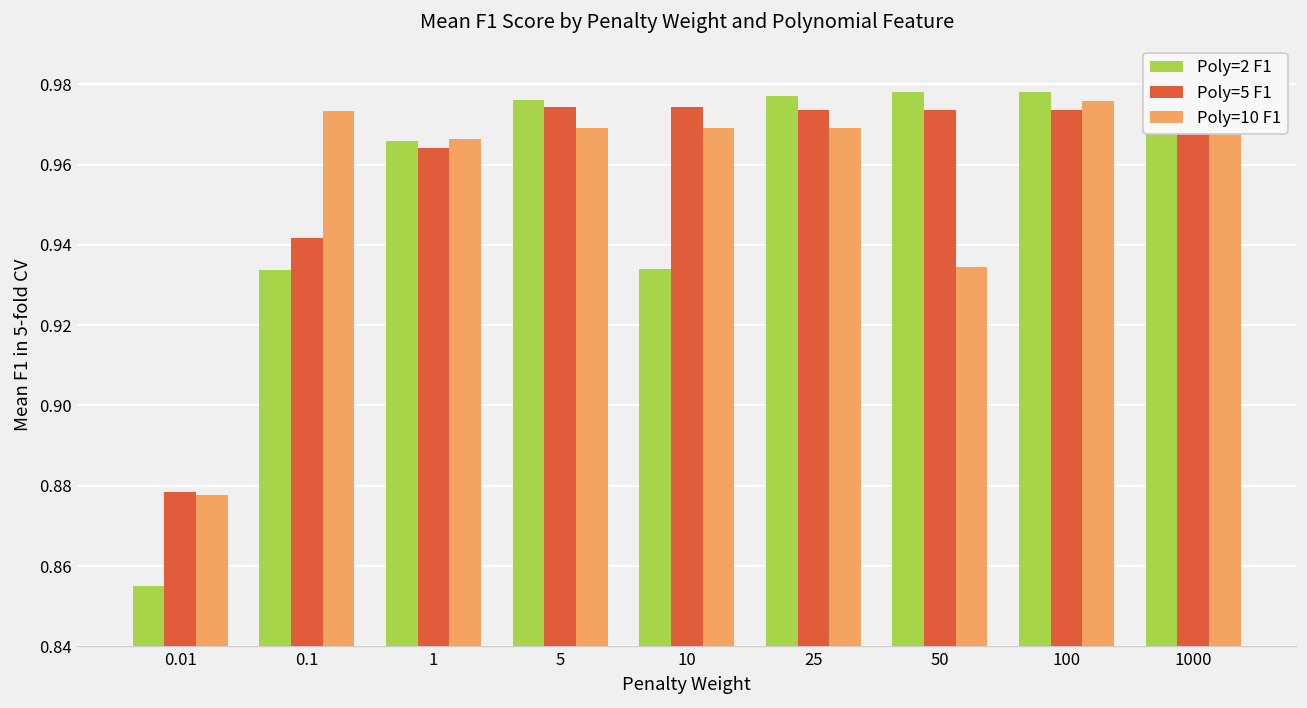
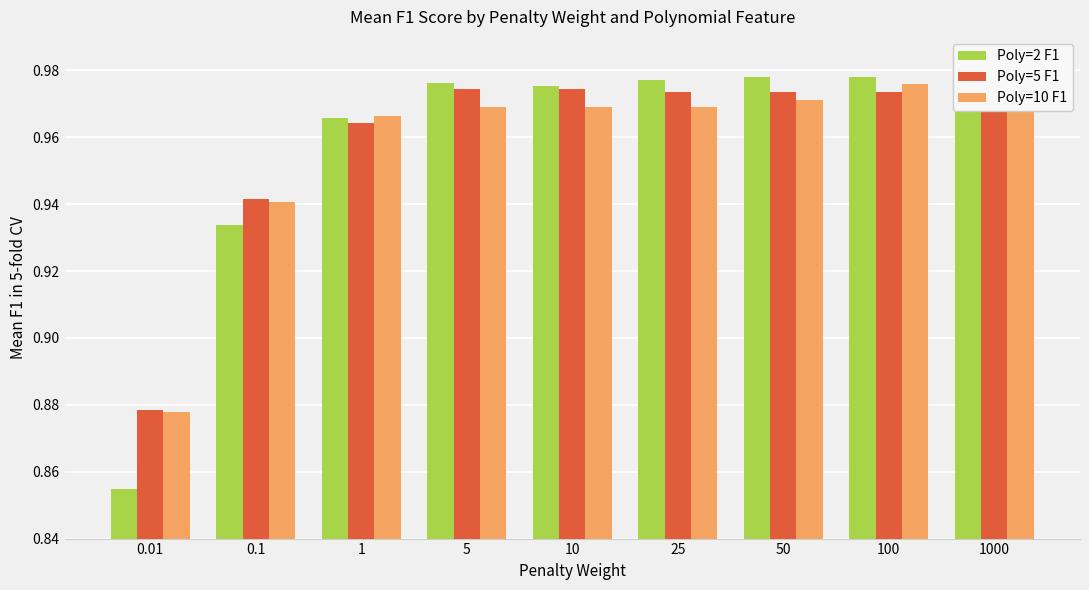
  {
    "Poly=2 F1": {
      "0.01": 0.855,
      "0.1": 0.934,
      "1": 0.966,
      "5": 0.976,
-     "10": 0.934,
+     "10": 0.975,
      "25": 0.977,
      "50": 0.978,
      "100": 0.978
    },
    "Poly=5 F1": {
      "0.01": 0.879,
      "0.1": 0.942,
      "1": 0.964,
      "5": 0.974,
      "10": 0.974,
      "25": 0.974,
      "50": 0.974,
      "100": 0.974
    },
    "Poly=10 F1": {
      "0.01": 0.878,
-     "0.1": 0.973,
+     "0.1": 0.941,
      "1": 0.966,
      "5": 0.969,
      "10": 0.969,
      "25": 0.969,
-     "50": 0.935,
+     "50": 0.971,
      "100": 0.976
    }
  }
